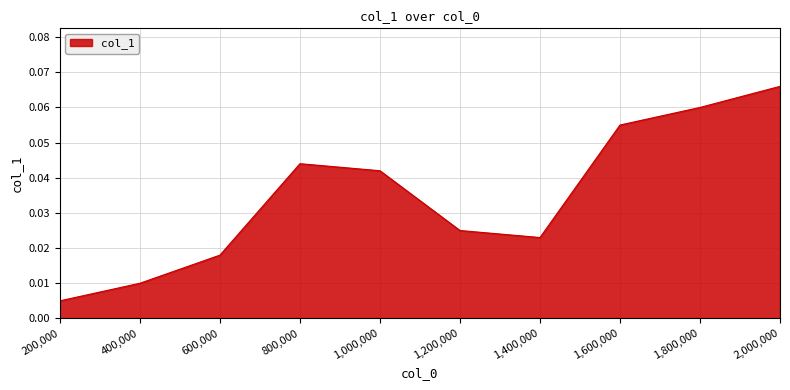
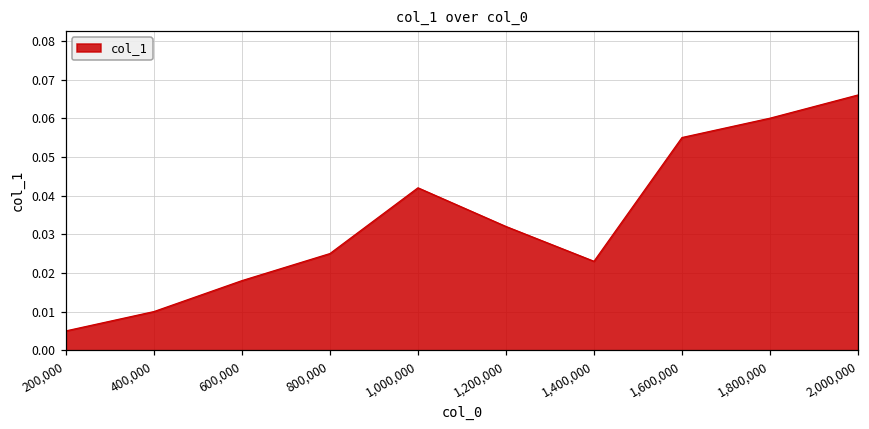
  {
    "200,000": 0.005,
    "400,000": 0.010,
    "600,000": 0.018,
-   "800,000": 0.044,
+   "800,000": 0.025,
    "1,000,000": 0.042,
-   "1,200,000": 0.025,
+   "1,200,000": 0.032,
    "1,400,000": 0.023,
    "1,600,000": 0.055,
    "1,800,000": 0.060,
    "2,000,000": 0.066
  }
